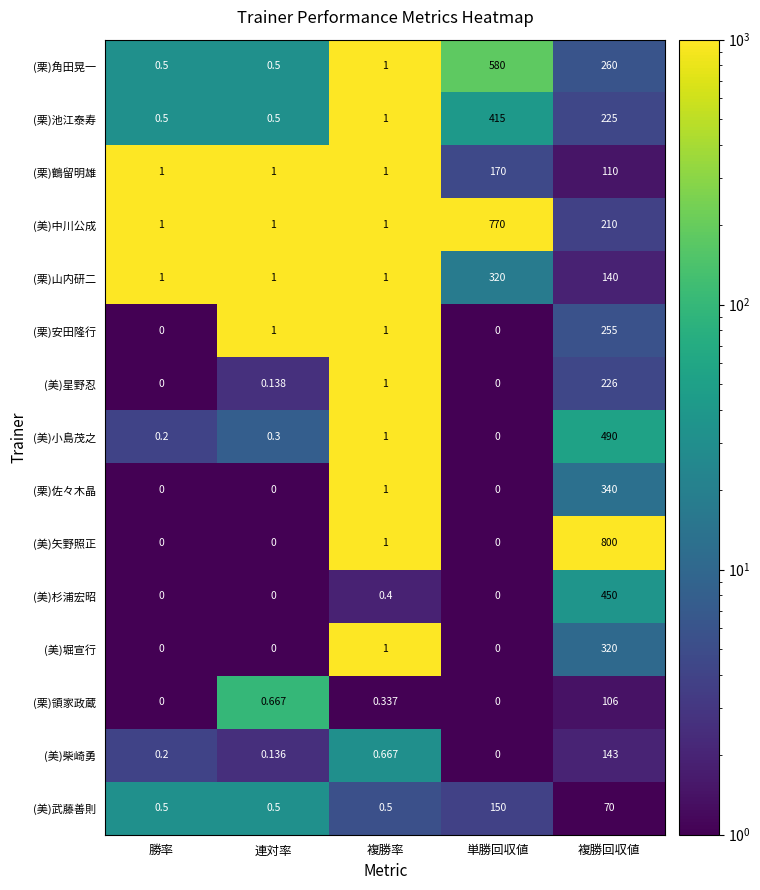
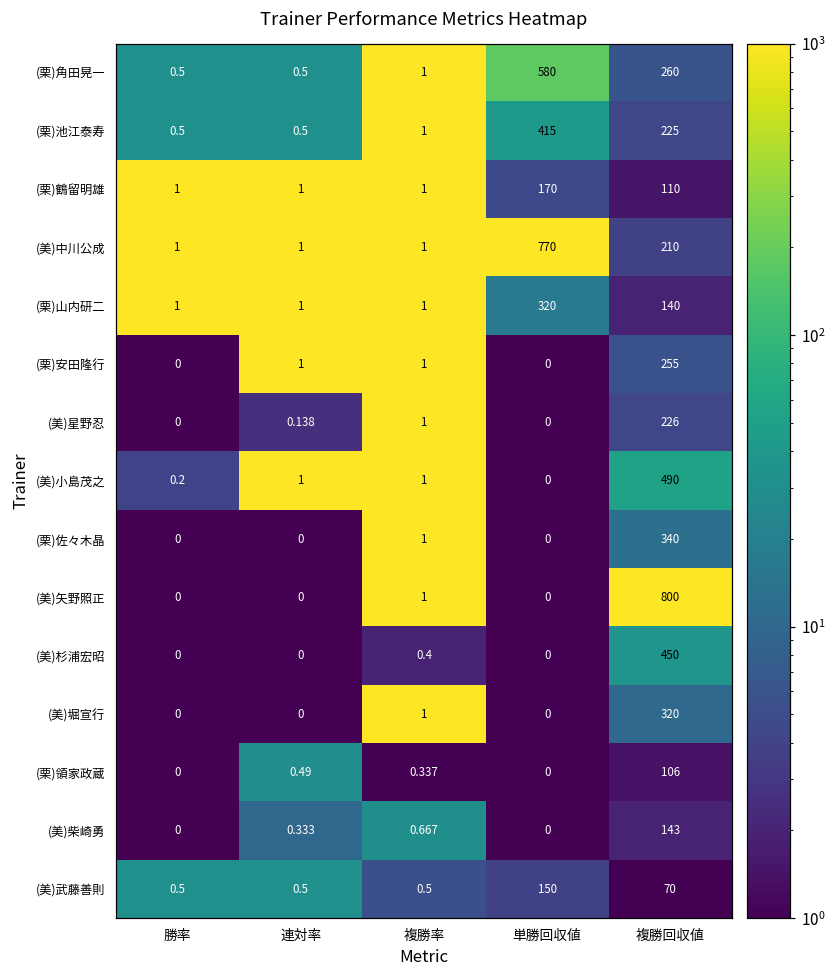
  {
    "(栗)角田晃一": {
      "勝率": 0.5,
      "連対率": 0.5,
      "複勝率": 1,
      "単勝回収値": 580,
      "複勝回収値": 260
    },
    "(栗)池江泰寿": {
      "勝率": 0.5,
      "連対率": 0.5,
      "複勝率": 1,
      "単勝回収値": 415,
      "複勝回収値": 225
    },
    "(栗)鶴留明雄": {
      "勝率": 1,
      "連対率": 1,
      "複勝率": 1,
      "単勝回収値": 170,
      "複勝回収値": 110
    },
    "(美)中川公成": {
      "勝率": 1,
      "連対率": 1,
      "複勝率": 1,
      "単勝回収値": 770,
      "複勝回収値": 210
    },
    "(栗)山内研二": {
      "勝率": 1,
      "連対率": 1,
      "複勝率": 1,
      "単勝回収値": 320,
      "複勝回収値": 140
    },
    "(栗)安田隆行": {
      "勝率": 0,
      "連対率": 1,
      "複勝率": 1,
      "単勝回収値": 0,
      "複勝回収値": 255
    },
    "(美)星野忍": {
      "勝率": 0,
      "連対率": 0.138,
      "複勝率": 1,
      "単勝回収値": 0,
      "複勝回収値": 226
    },
    "(美)小島茂之": {
      "勝率": 0.2,
-     "連対率": 0.3,
+     "連対率": 1,
      "複勝率": 1,
      "単勝回収値": 0,
      "複勝回収値": 490
    },
    "(栗)佐々木晶": {
      "勝率": 0,
      "連対率": 0,
      "複勝率": 1,
      "単勝回収値": 0,
      "複勝回収値": 340
    },
    "(美)矢野照正": {
      "勝率": 0,
      "連対率": 0,
      "複勝率": 1,
      "単勝回収値": 0,
      "複勝回収値": 800
    },
    "(美)杉浦宏昭": {
      "勝率": 0,
      "連対率": 0,
      "複勝率": 0.4,
      "単勝回収値": 0,
      "複勝回収値": 450
    },
    "(美)堀宣行": {
      "勝率": 0,
      "連対率": 0,
      "複勝率": 1,
      "単勝回収値": 0,
      "複勝回収値": 320
    },
    "(栗)領家政蔵": {
      "勝率": 0,
-     "連対率": 0.667,
+     "連対率": 0.49,
      "複勝率": 0.337,
      "単勝回収値": 0,
      "複勝回収値": 106
    },
    "(美)柴崎勇": {
-     "勝率": 0.2,
-     "連対率": 0.136,
+     "勝率": 0,
+     "連対率": 0.333,
      "複勝率": 0.667,
      "単勝回収値": 0,
      "複勝回収値": 143
    },
    "(美)武藤善則": {
      "勝率": 0.5,
      "連対率": 0.5,
      "複勝率": 0.5,
      "単勝回収値": 150,
      "複勝回収値": 70
    }
  }
